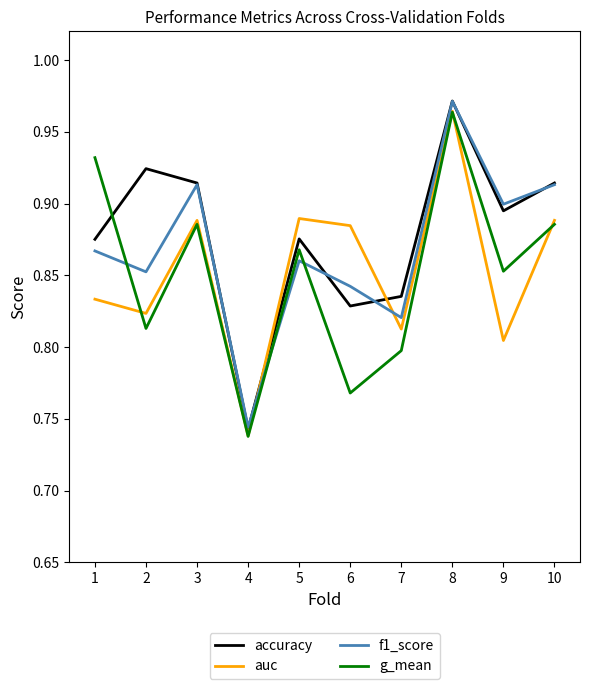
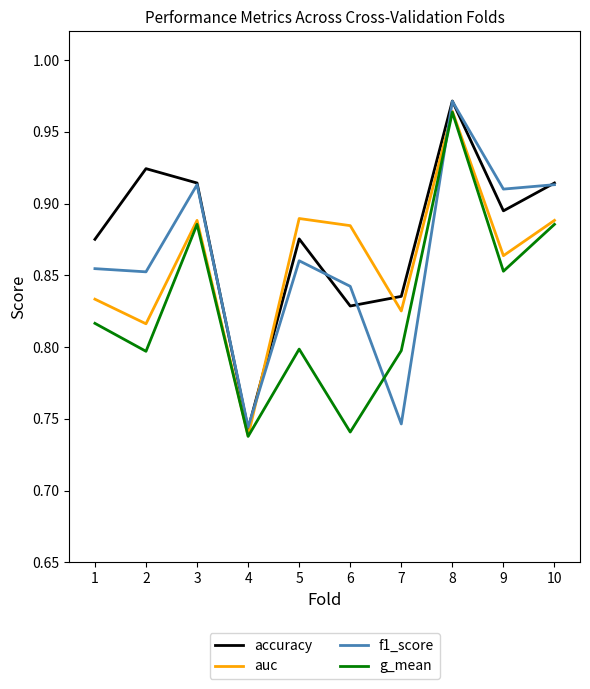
  {
    "accuracy": {
      "1": 0.875,
      "2": 0.924,
      "5": 0.875,
      "6": 0.829,
      "7": 0.835,
      "9": 0.895
    },
    "auc": {
      "1": 0.833,
-     "2": 0.823,
+     "2": 0.816,
      "3": 0.888,
      "5": 0.890,
      "6": 0.885,
-     "7": 0.813,
-     "9": 0.805,
+     "7": 0.825,
+     "9": 0.864,
      "10": 0.888
    },
    "f1_score": {
-     "1": 0.867,
+     "1": 0.855,
      "2": 0.852,
      "5": 0.860,
      "6": 0.842,
-     "7": 0.820,
-     "9": 0.900
+     "7": 0.746,
+     "9": 0.910
    },
    "g_mean": {
-     "1": 0.932,
-     "2": 0.813,
+     "1": 0.816,
+     "2": 0.797,
      "3": 0.885,
-     "5": 0.868,
-     "6": 0.768,
+     "5": 0.799,
+     "6": 0.741,
      "7": 0.797,
      "9": 0.853,
      "10": 0.885
    }
  }
